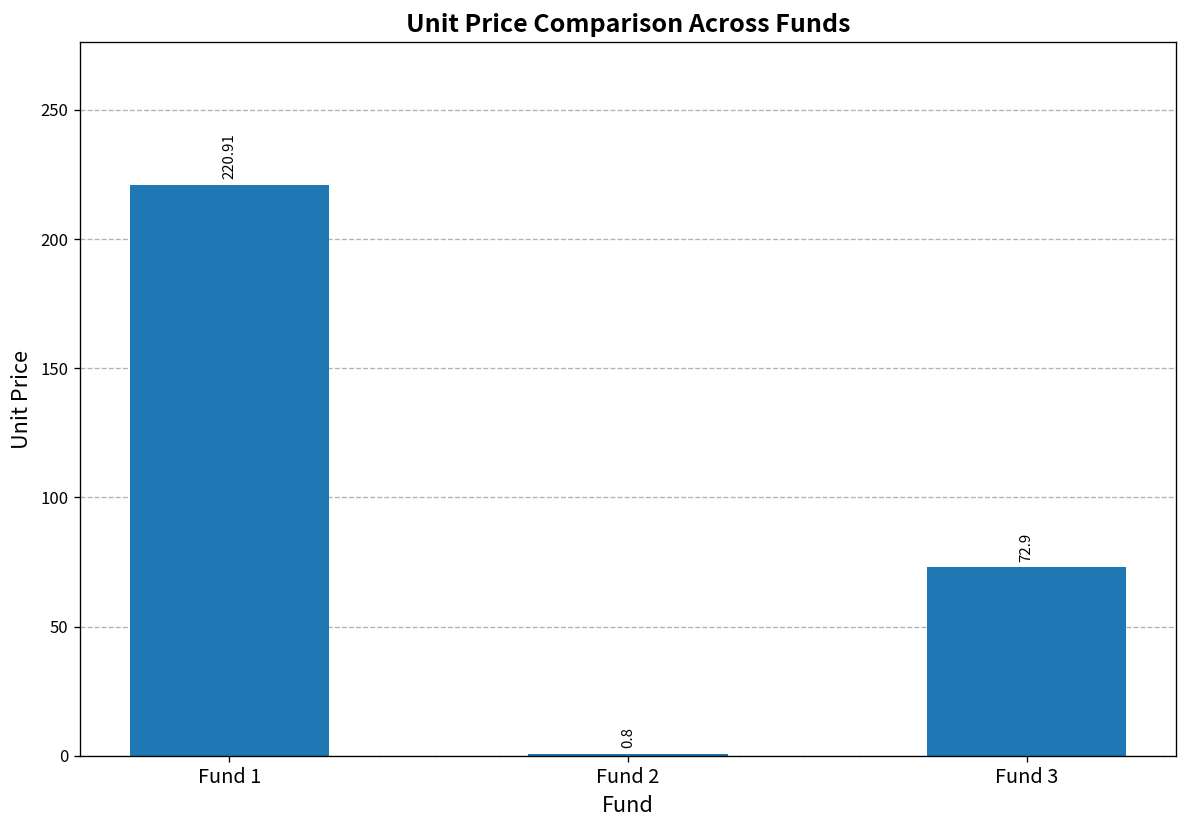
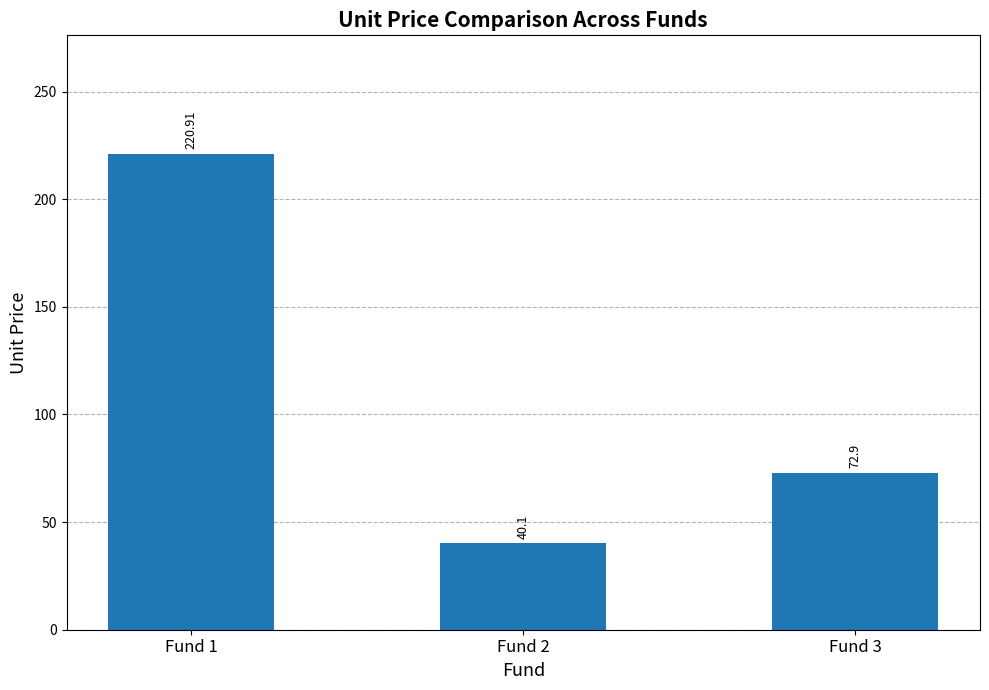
  {
    "Fund 1": 220.91,
-   "Fund 2": 0.8,
+   "Fund 2": 40.1,
    "Fund 3": 72.9
  }
